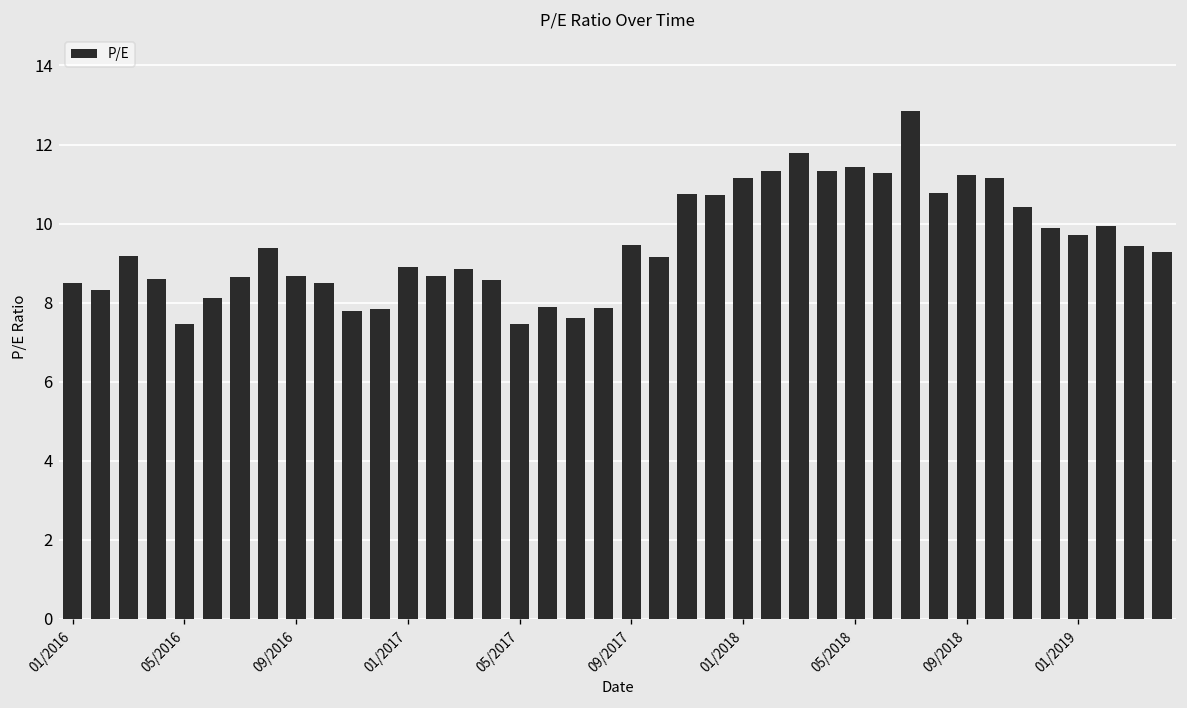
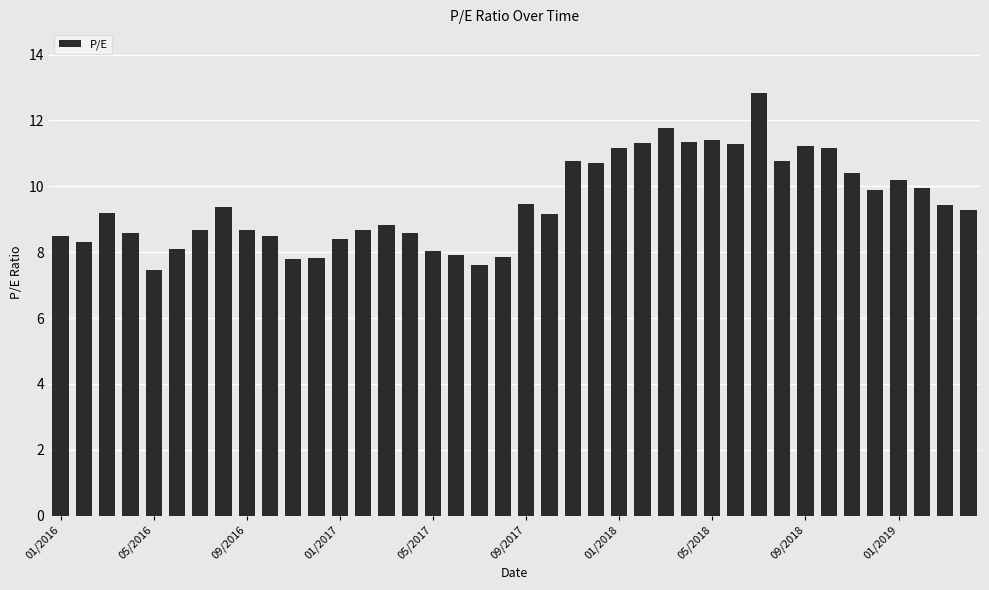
  {
    "01/2016": 8.5,
    "05/2016": 7.5,
    "09/2016": 8.7,
-   "01/2017": 8.9,
-   "05/2017": 7.5,
+   "01/2017": 8.4,
+   "05/2017": 8.0,
    "09/2017": 9.5,
    "01/2018": 11.2,
    "05/2018": 11.4,
    "09/2018": 11.2,
-   "01/2019": 9.7
+   "01/2019": 10.2
  }
